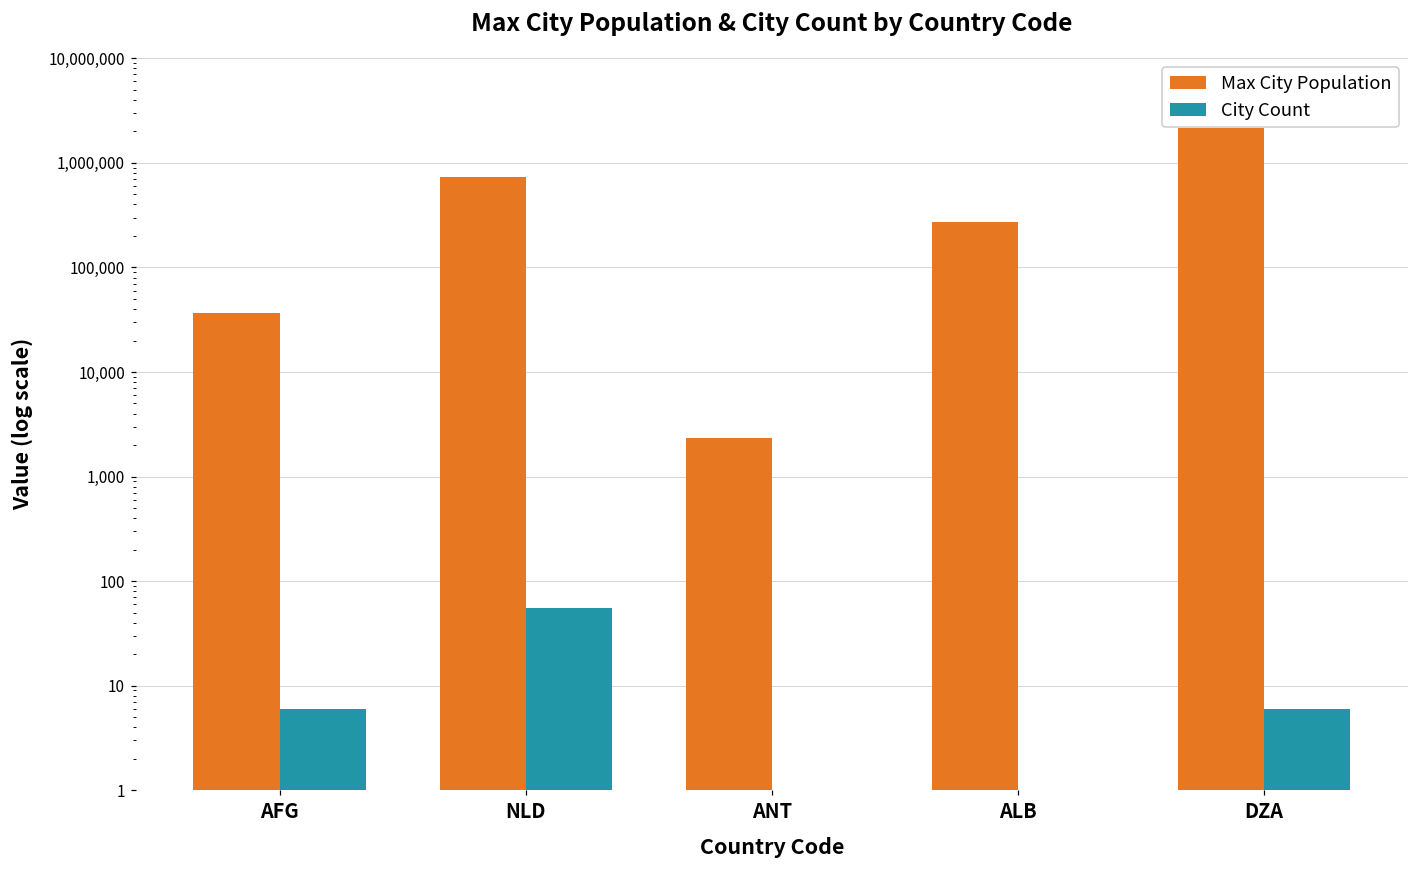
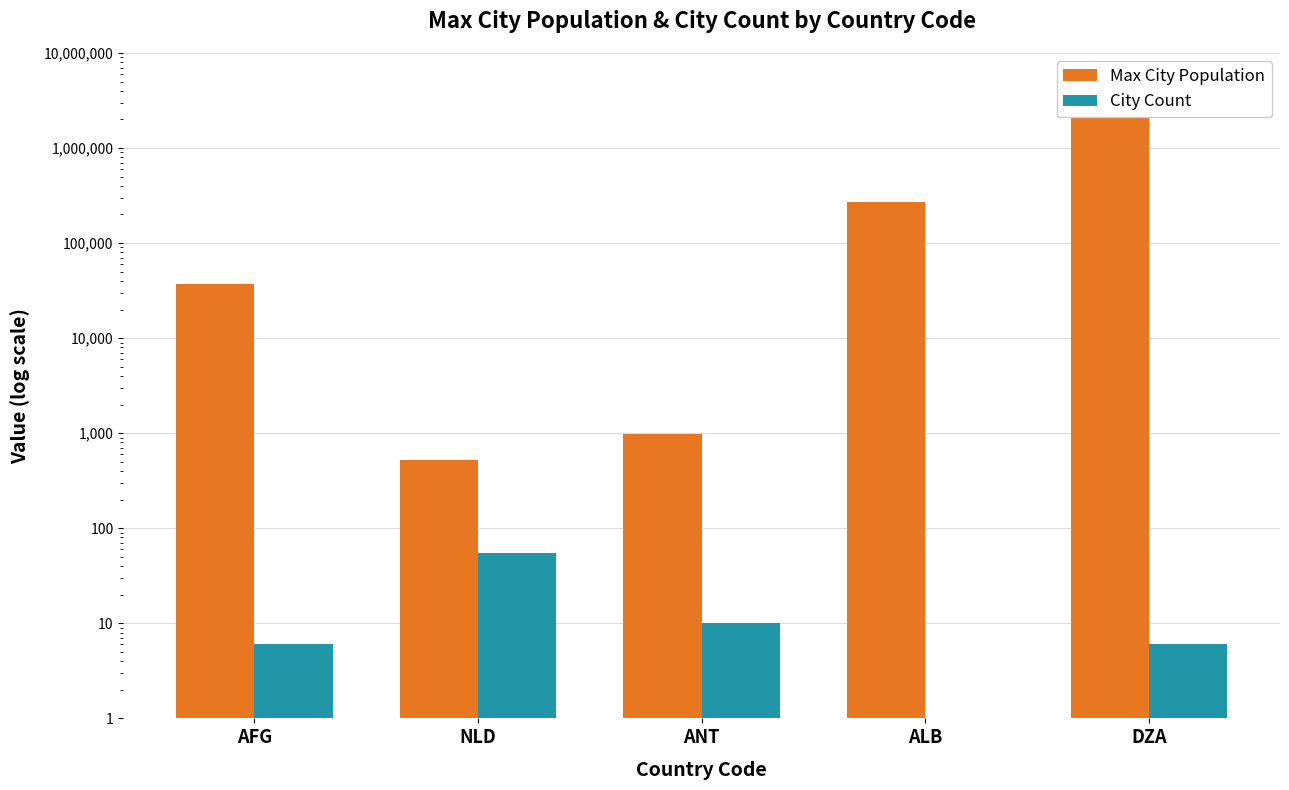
  {
    "Max City Population": {
      "AFG": "37,000",
-     "NLD": "700,000",
-     "ANT": "2,300",
+     "NLD": "500",
+     "ANT": "1,000",
      "ALB": "270,000"
    },
    "City Count": {
      "AFG": "6",
      "NLD": "60",
-     "ANT": "1",
+     "ANT": "10",
      "ALB": "1",
      "DZA": "6"
    }
  }
